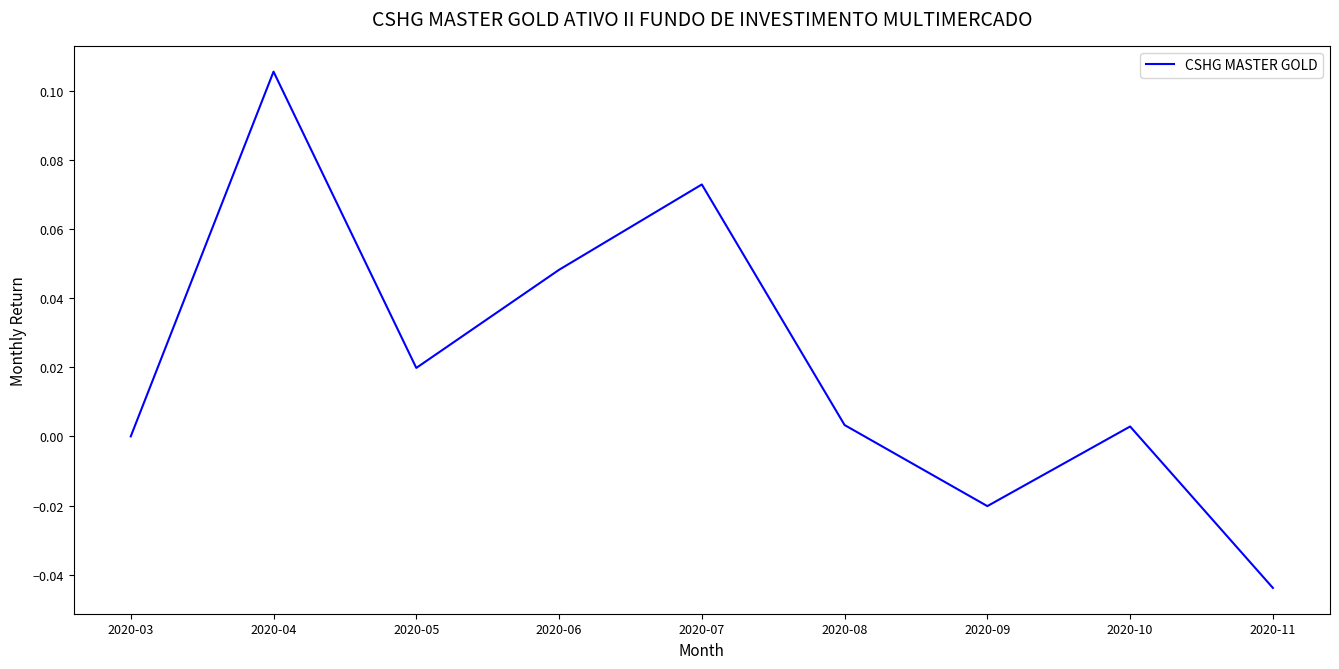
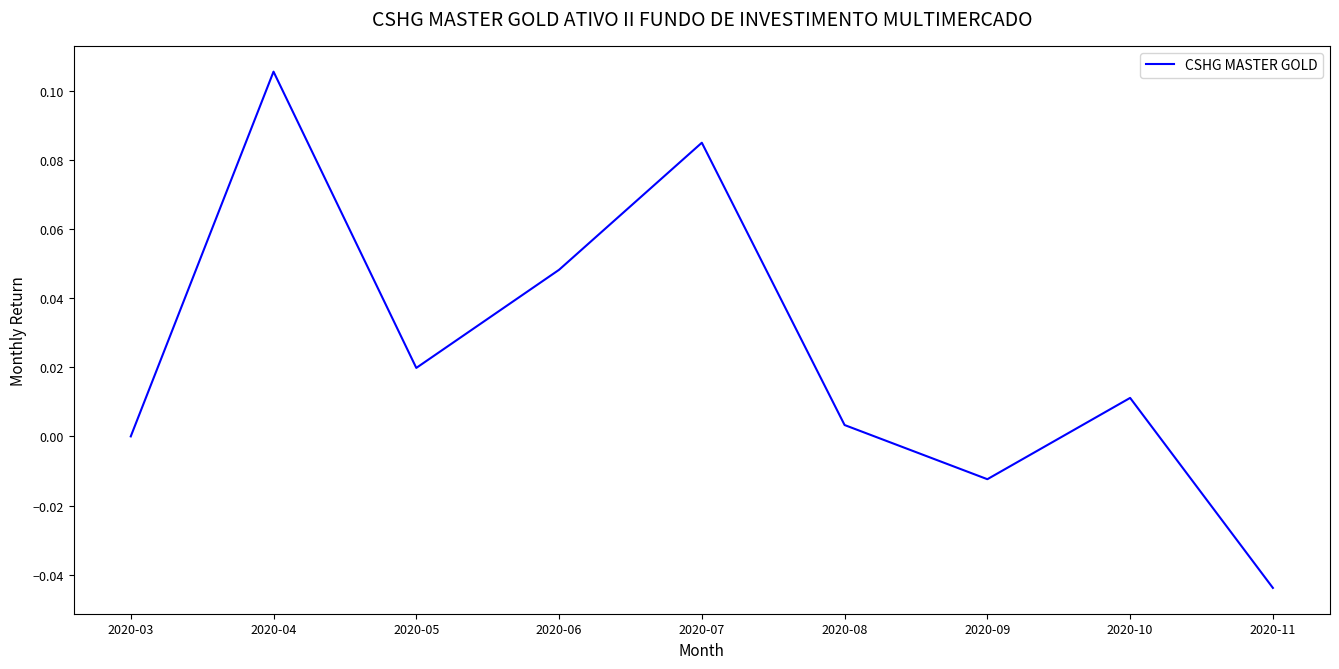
  {
    "2020-03": 0.000,
    "2020-04": 0.106,
    "2020-05": 0.020,
    "2020-06": 0.048,
-   "2020-07": 0.073,
+   "2020-07": 0.085,
    "2020-08": 0.003,
-   "2020-09": -0.020,
-   "2020-10": 0.003,
+   "2020-09": -0.012,
+   "2020-10": 0.011,
    "2020-11": -0.044
  }
